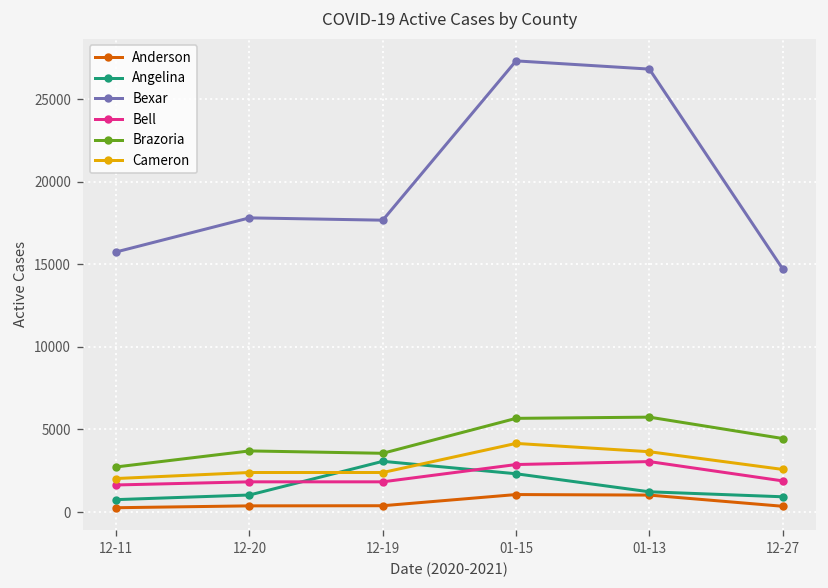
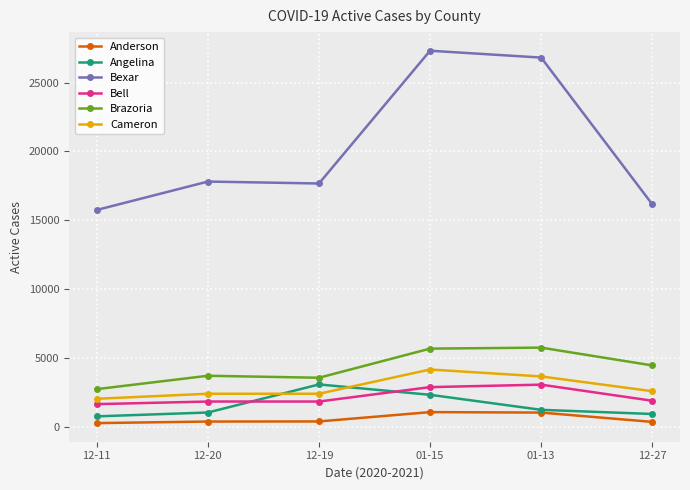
  {
    "Anderson": {
      "12-11": 300,
      "12-20": 400,
      "12-19": 400,
      "01-15": 1100,
      "01-13": 1000,
      "12-27": 300
    },
    "Angelina": {
      "12-11": 800,
      "12-20": 1000,
      "12-19": 3100,
      "01-15": 2300,
      "01-13": 1200,
      "12-27": 900
    },
    "Bexar": {
      "12-11": 15800,
      "12-20": 17800,
      "12-19": 17700,
      "01-15": 27300,
      "01-13": 26800,
-     "12-27": 14700
+     "12-27": 16200
    },
    "Bell": {
      "12-11": 1600,
      "12-20": 1800,
      "12-19": 1800,
      "01-15": 2900,
      "01-13": 3100,
      "12-27": 1900
    },
    "Brazoria": {
      "12-11": 2700,
      "12-20": 3700,
      "12-19": 3600,
      "01-15": 5700,
      "01-13": 5700,
      "12-27": 4500
    },
    "Cameron": {
      "12-11": 2000,
      "12-20": 2400,
      "12-19": 2400,
      "01-15": 4200,
      "01-13": 3700,
      "12-27": 2600
    }
  }
